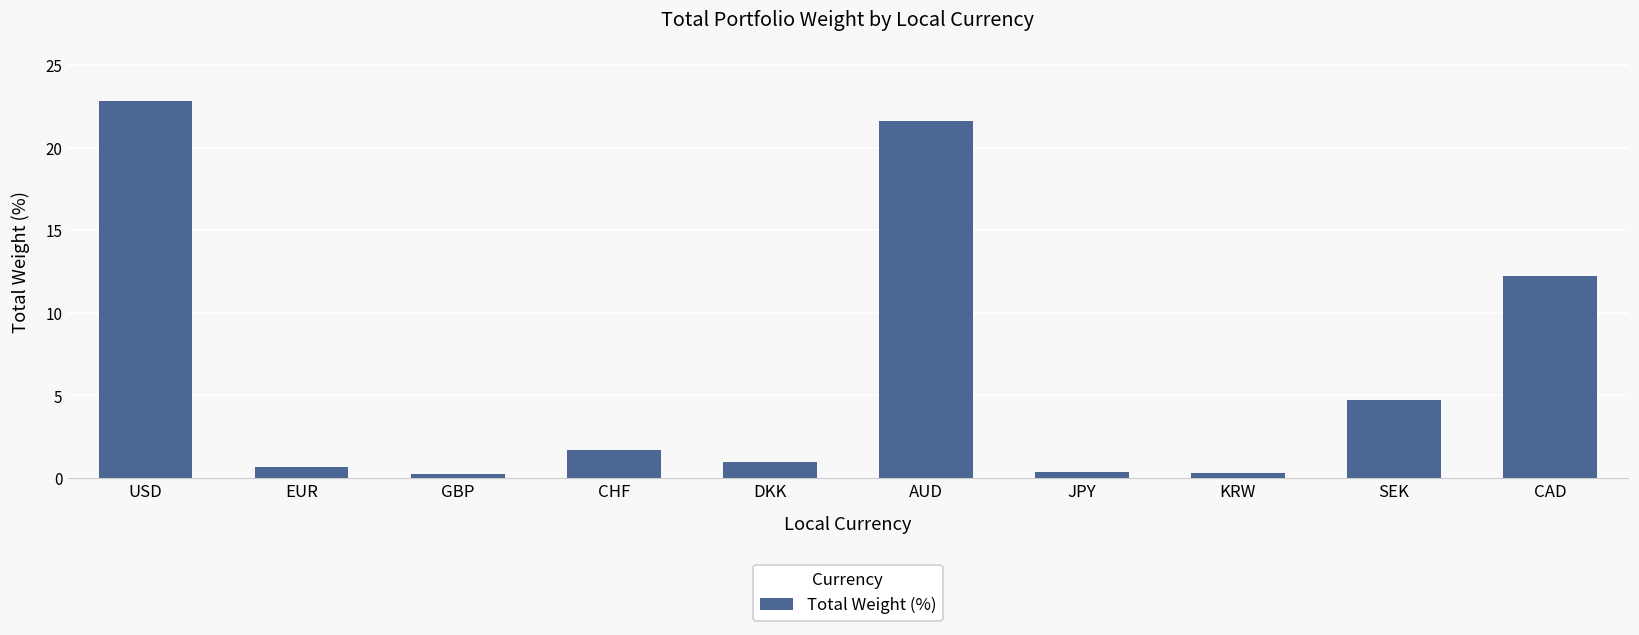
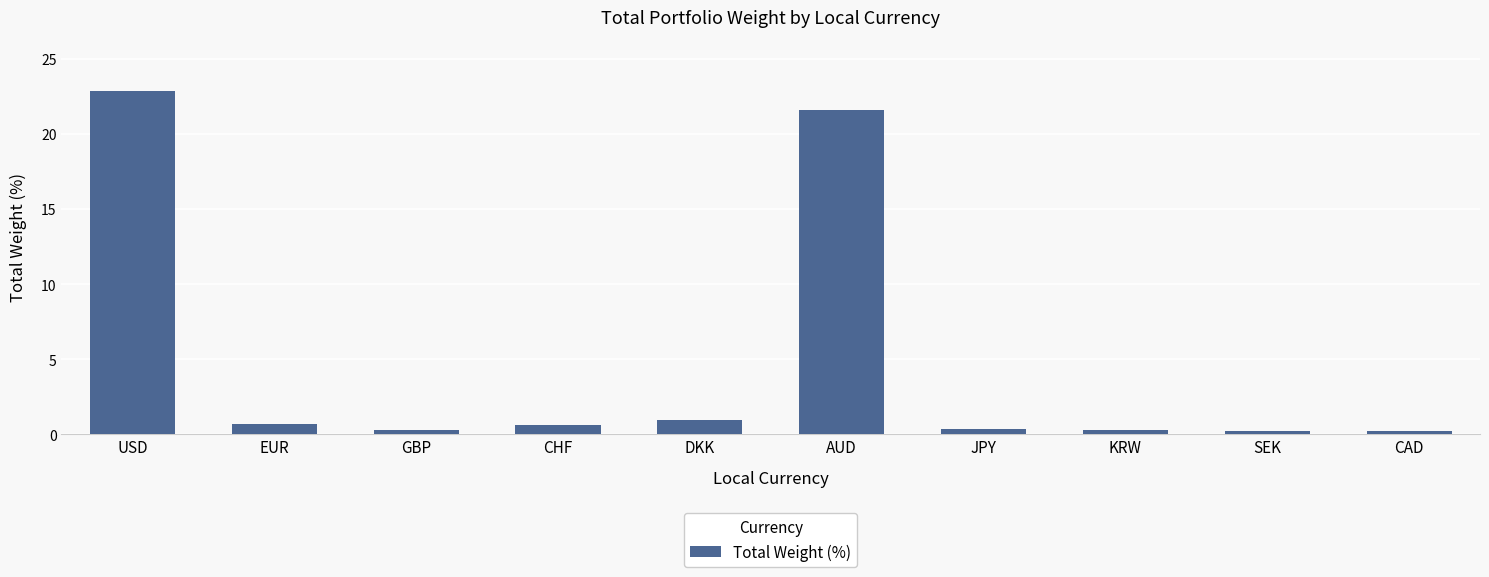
  {
    "USD": 22.9,
    "EUR": 0.7,
    "GBP": 0.3,
-   "CHF": 1.7,
+   "CHF": 0.6,
    "DKK": 1.0,
    "AUD": 21.6,
    "JPY": 0.4,
    "KRW": 0.3,
-   "SEK": 4.7,
-   "CAD": 12.2
+   "SEK": 0.2,
+   "CAD": 0.2
  }
